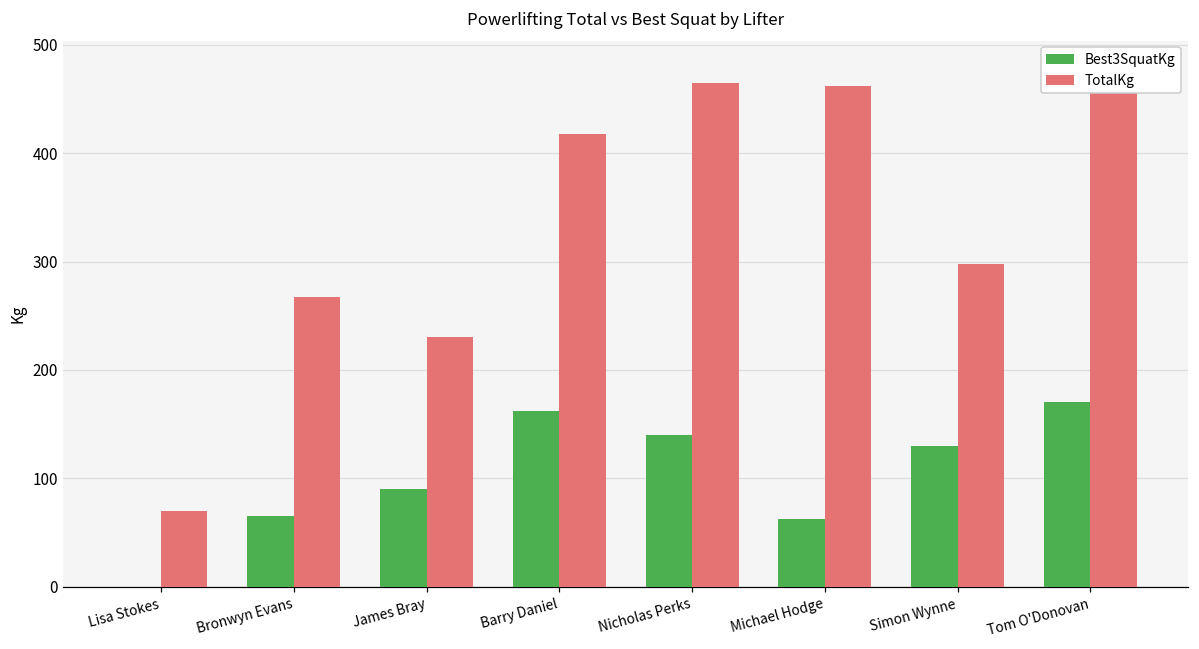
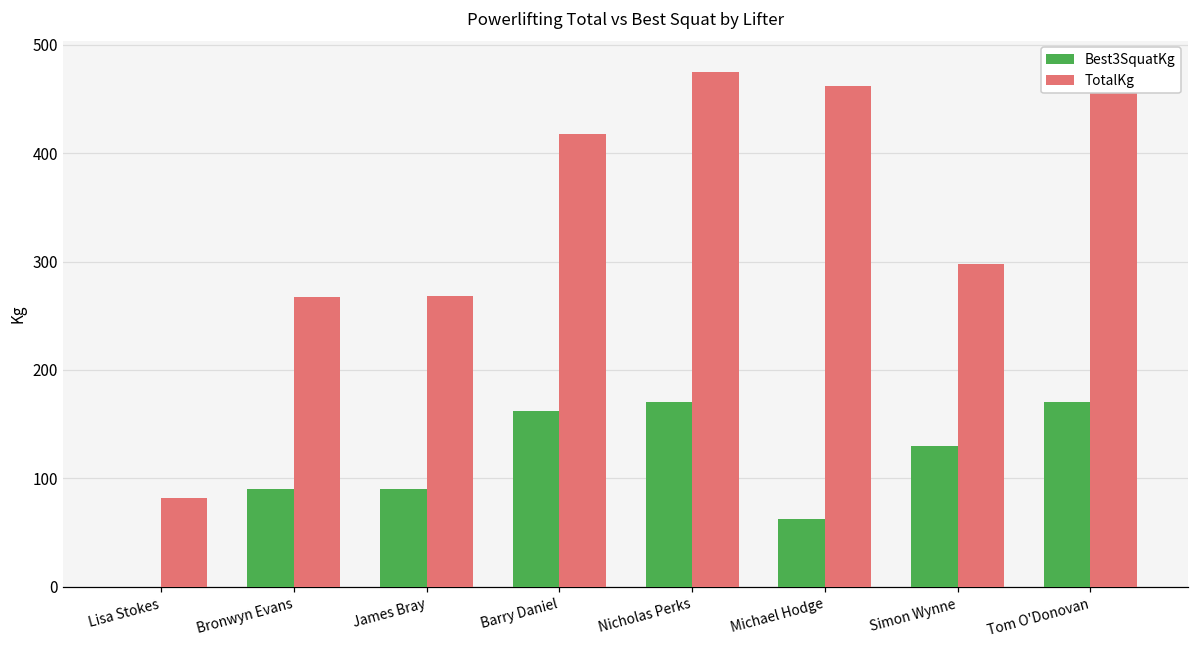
  {
    "Best3SquatKg": {
      "Lisa Stokes": 0,
-     "Bronwyn Evans": 70,
+     "Bronwyn Evans": 90,
      "James Bray": 90,
      "Barry Daniel": 160,
-     "Nicholas Perks": 140,
+     "Nicholas Perks": 170,
      "Michael Hodge": 60,
      "Simon Wynne": 130,
      "Tom O'Donovan": 170
    },
    "TotalKg": {
-     "Lisa Stokes": 70,
+     "Lisa Stokes": 80,
      "Bronwyn Evans": 270,
-     "James Bray": 230,
+     "James Bray": 270,
      "Barry Daniel": 420,
-     "Nicholas Perks": 470,
+     "Nicholas Perks": 480,
      "Michael Hodge": 460,
      "Simon Wynne": 300
    }
  }
